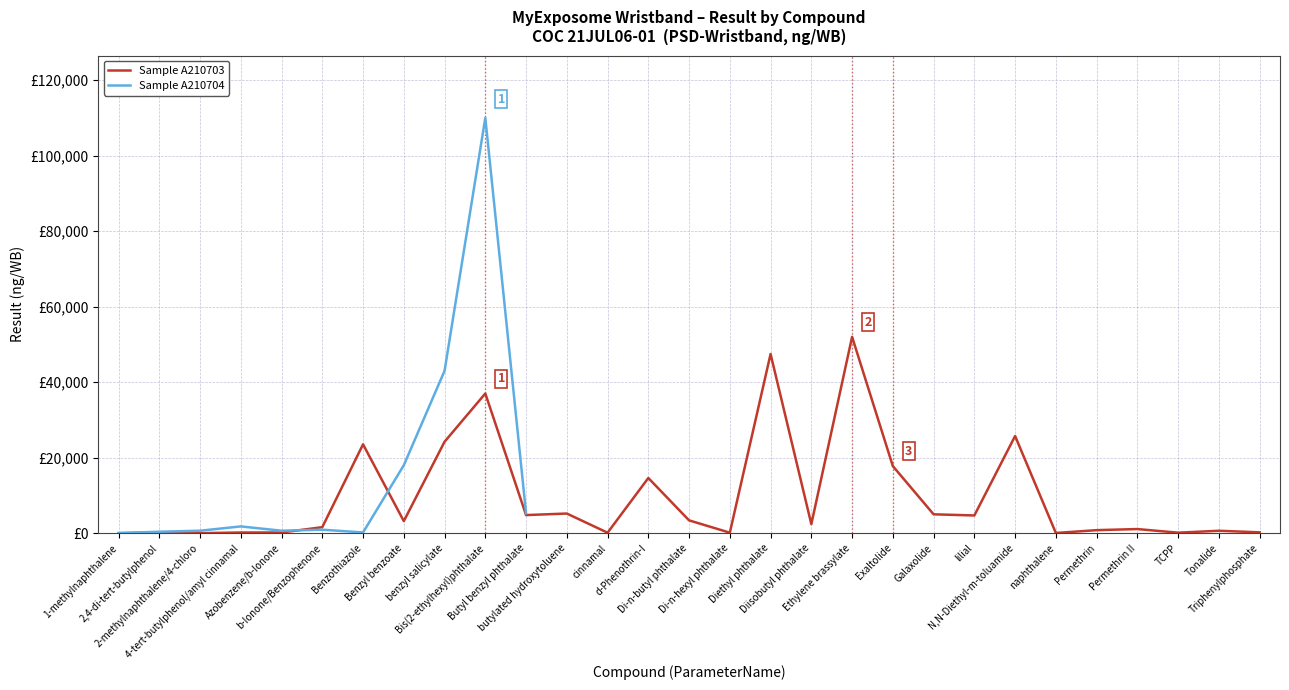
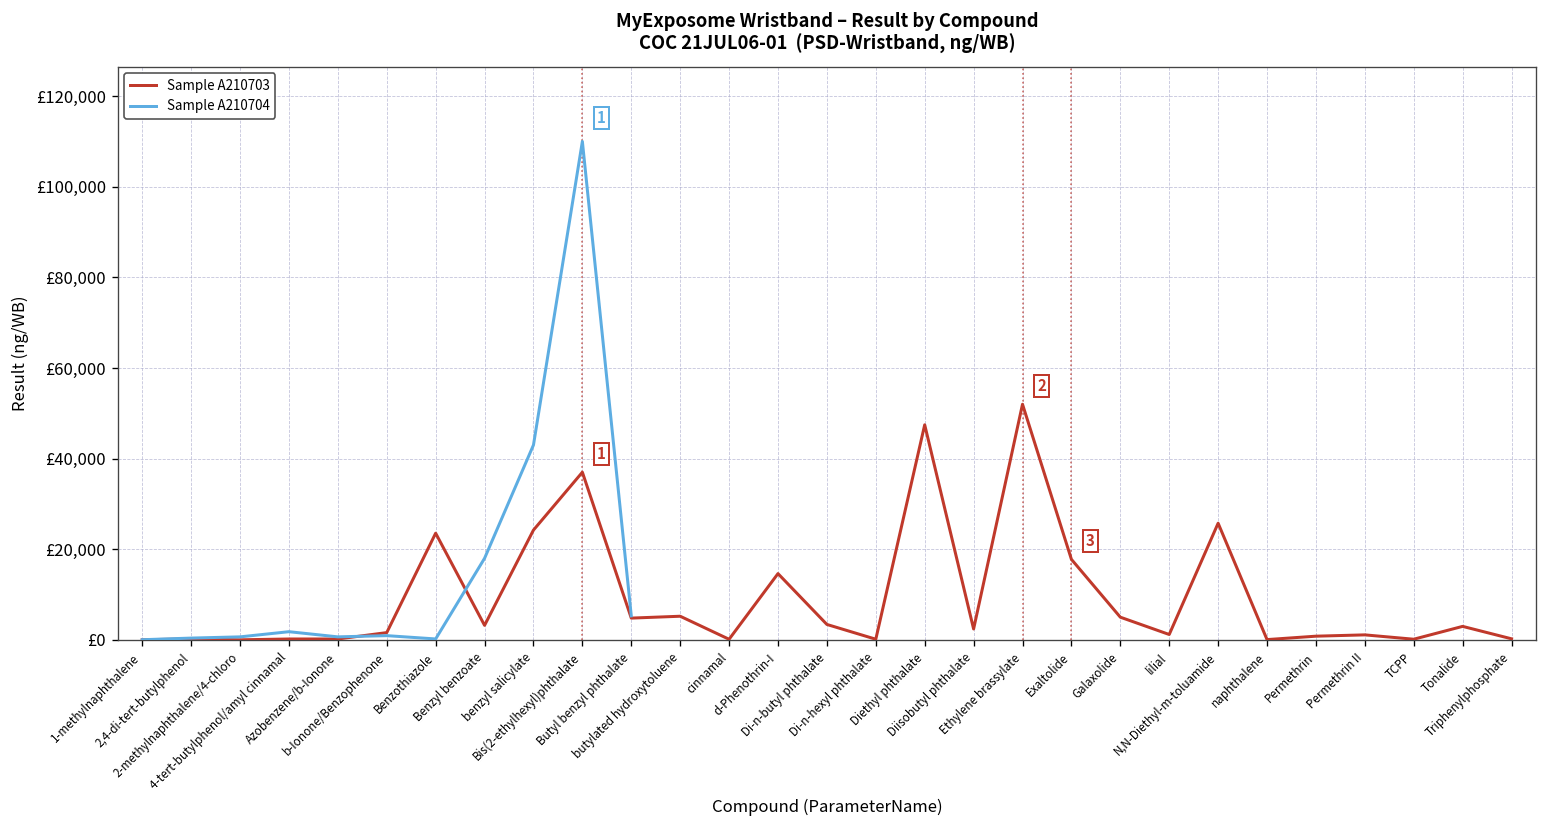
  {
    "Sample A210703": {
      "4-tert-butylphenol/amyl cinnamal": "£0",
      "Benzothiazole": "£24,000",
      "Benzyl benzoate": "£3,000",
      "benzyl salicylate": "£24,000",
      "butylated hydroxytoluene": "£5,000",
      "cinnamal": "£0",
      "d-Phenothrin-I": "£15,000",
      "Di-n-butyl phthalate": "£3,000",
      "Di-n-hexyl phthalate": "£0",
      "Diethyl phthalate": "£47,000",
      "Diisobutyl phthalate": "£2,000",
      "Galaxolide": "£5,000",
-     "lilial": "£5,000",
+     "lilial": "£1,000",
      "N,N-Diethyl-m-toluamide": "£26,000",
      "naphthalene": "£0",
      "Permethrin": "£1,000",
      "Permethrin II": "£1,000",
      "TCPP": "£0",
-     "Tonalide": "£1,000",
+     "Tonalide": "£3,000",
      "Triphenylphosphate": "£0"
    },
    "Sample A210704": {
      "4-tert-butylphenol/amyl cinnamal": "£2,000",
      "Benzothiazole": "£0",
      "Benzyl benzoate": "£18,000",
      "benzyl salicylate": "£43,000"
    }
  }
